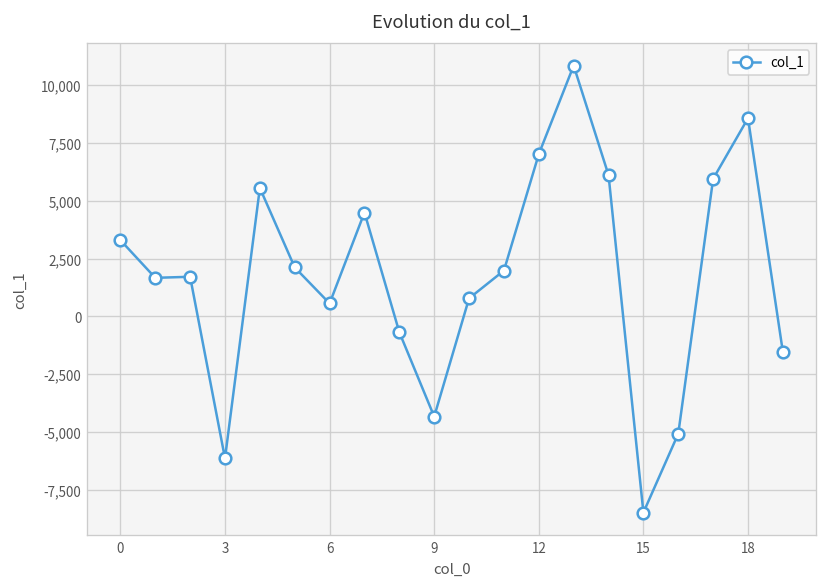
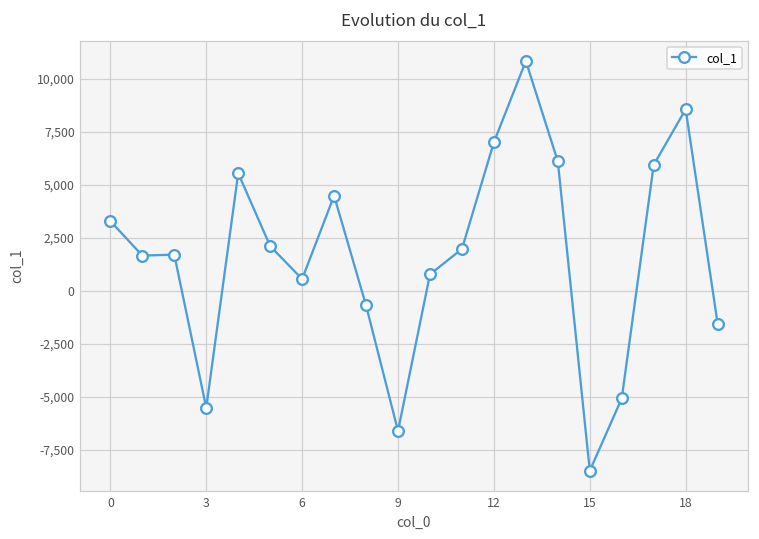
  {
    "0": "3,300",
-   "3": "-6,100",
+   "3": "-5,500",
    "6": "600",
-   "9": "-4,300",
+   "9": "-6,600",
    "12": "7,000",
    "15": "-8,500",
    "18": "8,600"
  }
